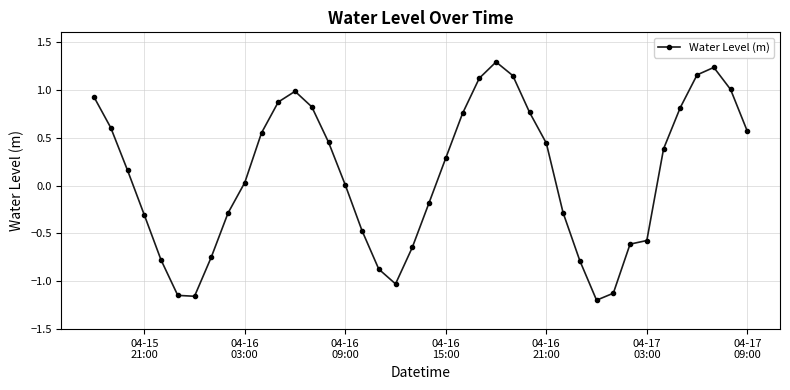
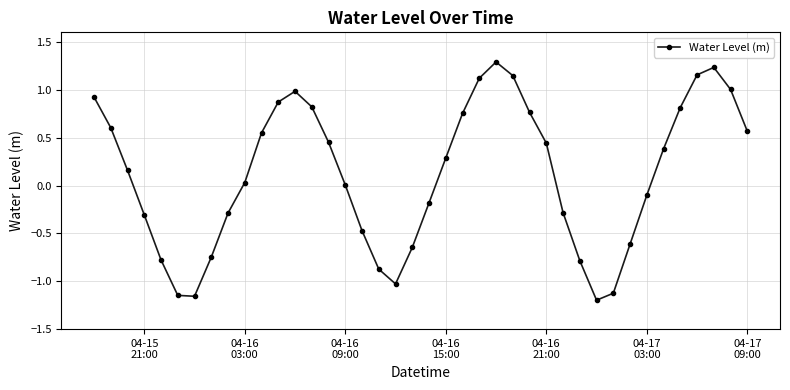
  {
    "04-15 21:00": -0.3,
    "04-16 03:00": 0.0,
    "04-16 09:00": 0.0,
    "04-16 15:00": 0.3,
    "04-16 21:00": 0.4,
-   "04-17 03:00": -0.6,
+   "04-17 03:00": -0.1,
    "04-17 09:00": 0.6
  }
